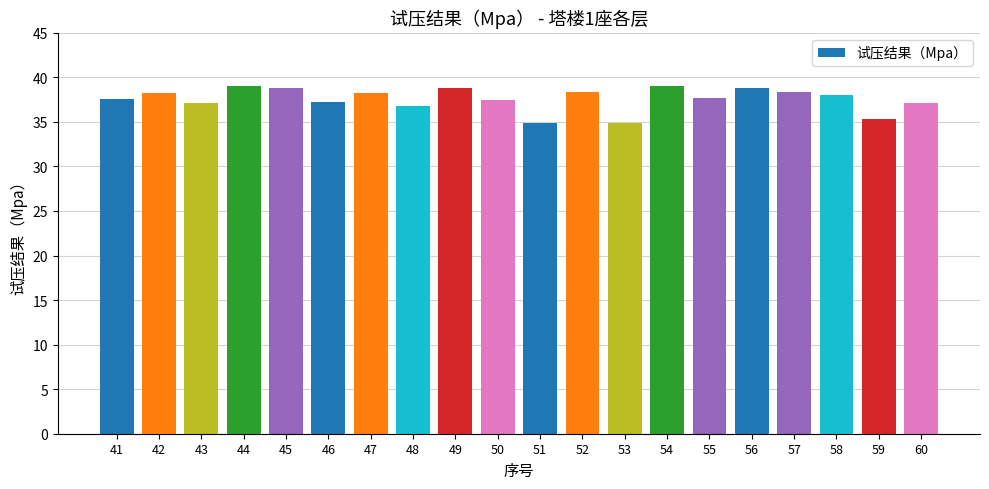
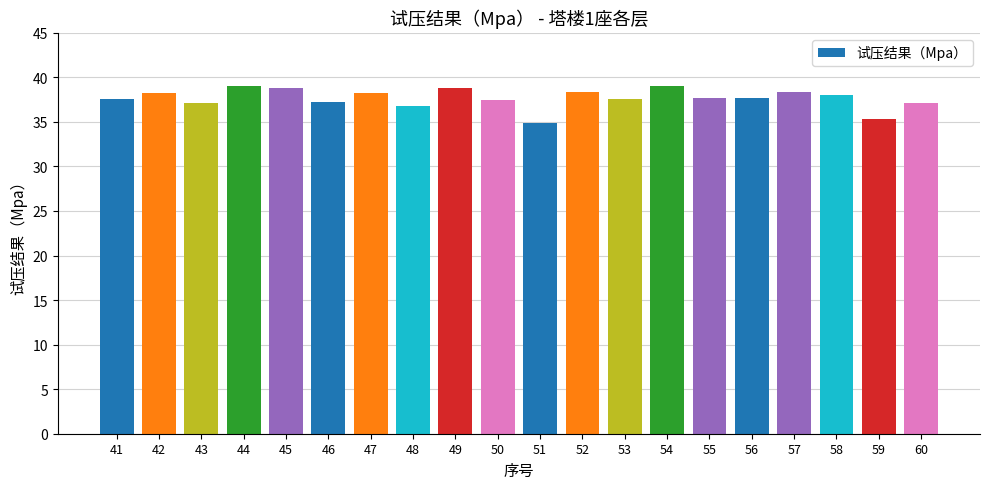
  {
    "41": 38,
    "42": 38,
    "43": 37,
    "44": 39,
    "45": 39,
    "46": 37,
    "47": 38,
    "48": 37,
    "49": 39,
    "50": 38,
    "51": 35,
    "52": 38,
-   "53": 35,
+   "53": 38,
    "54": 39,
    "55": 38,
-   "56": 39,
+   "56": 38,
    "57": 38,
    "58": 38,
    "59": 35,
    "60": 37
  }
